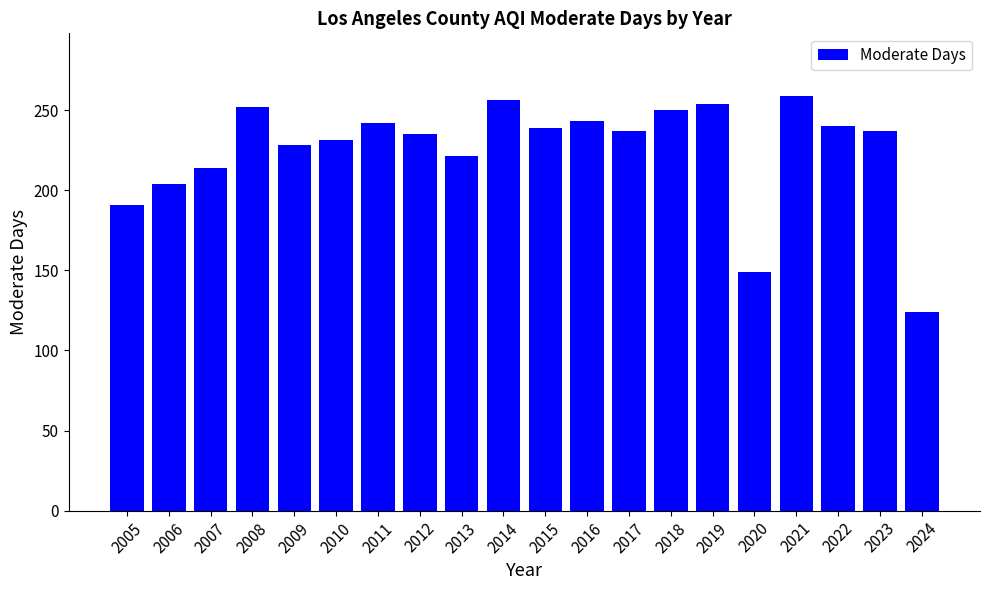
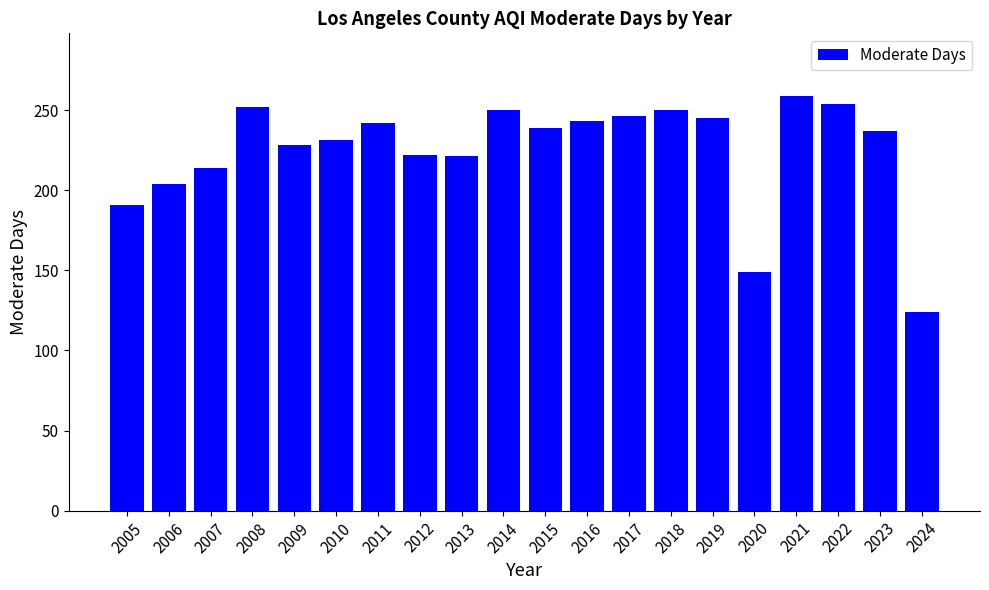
  {
    "2005": 191,
    "2006": 204,
    "2007": 214,
    "2008": 252,
    "2009": 228,
    "2010": 231,
    "2011": 242,
-   "2012": 235,
+   "2012": 222,
    "2013": 221,
-   "2014": 256,
+   "2014": 250,
    "2015": 239,
    "2016": 243,
-   "2017": 237,
+   "2017": 246,
    "2018": 250,
-   "2019": 254,
+   "2019": 245,
    "2020": 149,
    "2021": 259,
-   "2022": 240,
+   "2022": 254,
    "2023": 237,
    "2024": 124
  }
